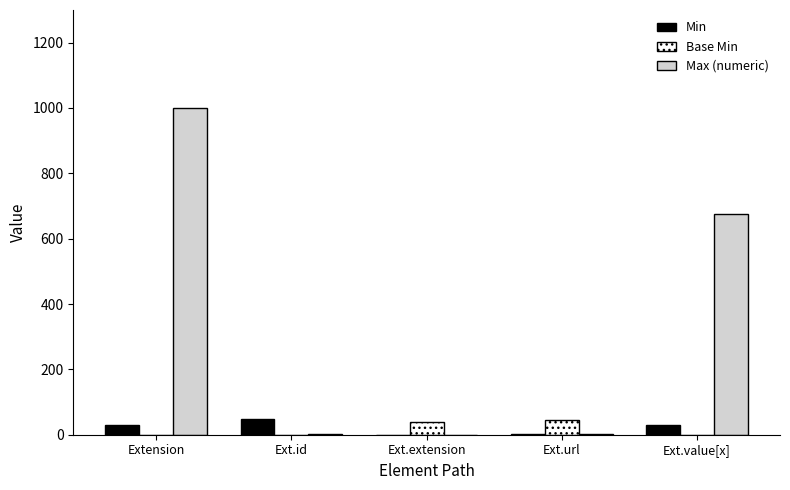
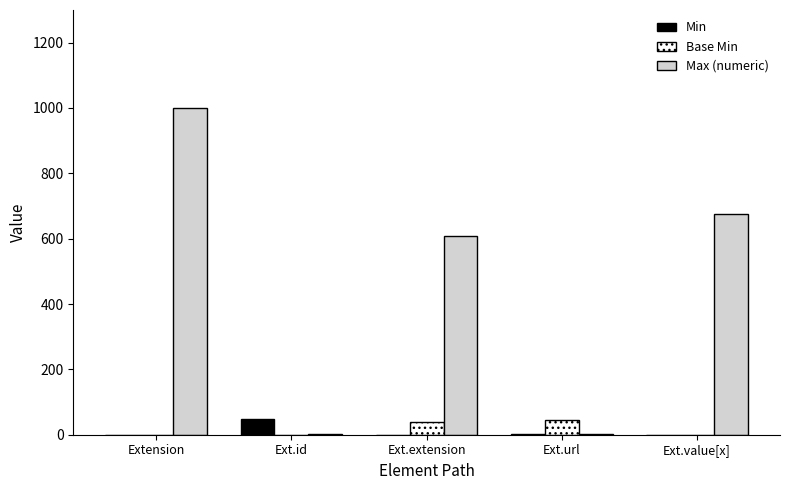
  {
    "Min": {
-     "Extension": 30,
+     "Extension": 0,
      "Ext.id": 50,
      "Ext.extension": 0,
-     "Ext.value[x]": 30
+     "Ext.value[x]": 0
    },
    "Base Min": {
      "Extension": 0,
      "Ext.id": 0,
      "Ext.extension": 40,
      "Ext.url": 40,
      "Ext.value[x]": 0
    },
    "Max (numeric)": {
      "Extension": 1000,
-     "Ext.extension": 0,
+     "Ext.extension": 610,
      "Ext.value[x]": 670
    }
  }
